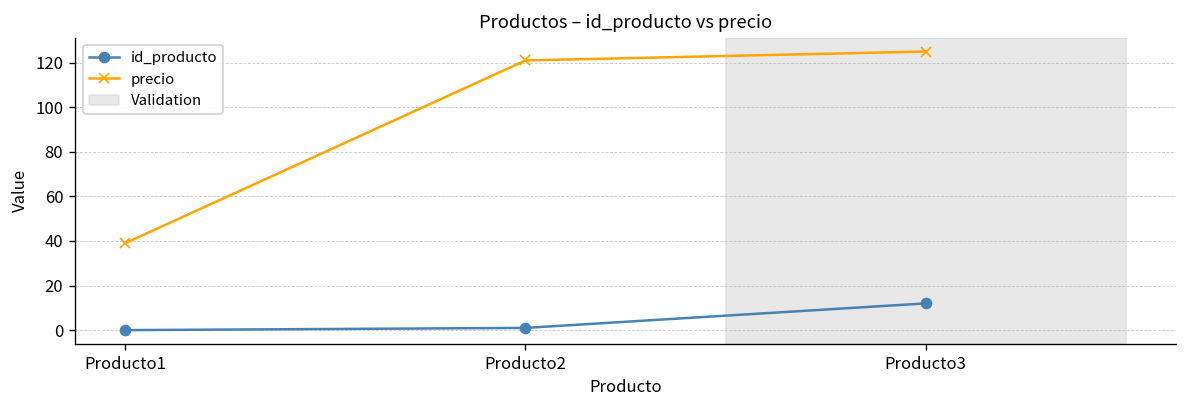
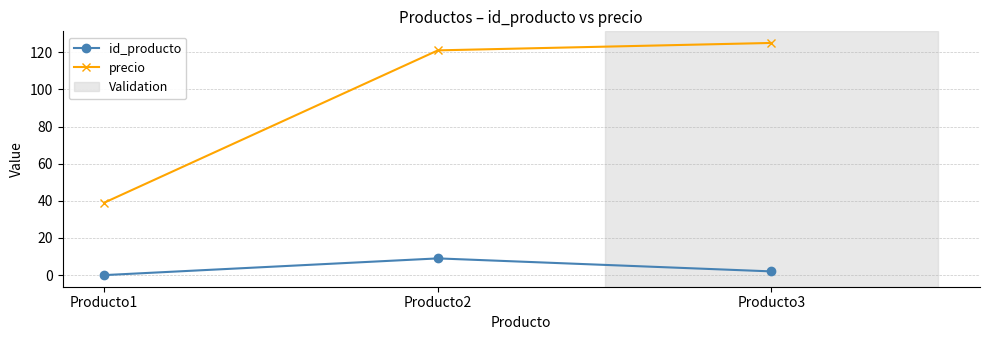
  {
    "id_producto": {
      "Producto1": 0,
-     "Producto2": 1,
-     "Producto3": 12
+     "Producto2": 9,
+     "Producto3": 2
    },
    "precio": {
      "Producto1": 39,
      "Producto2": 121,
      "Producto3": 125
    }
  }
